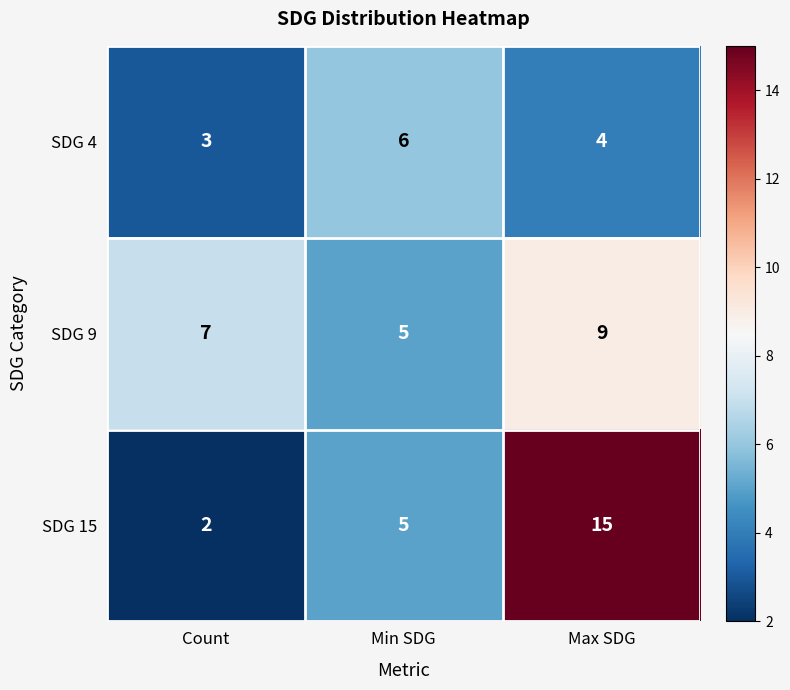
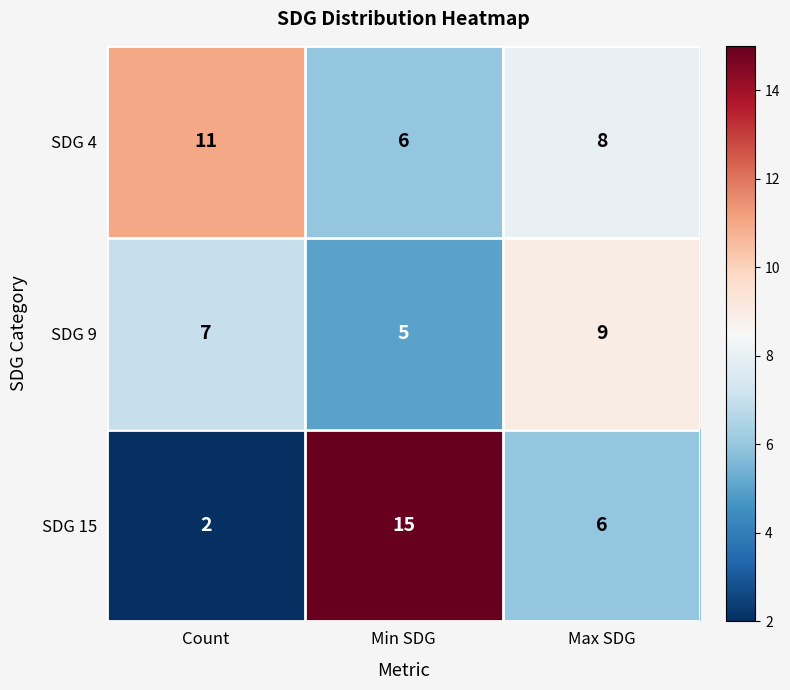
  {
    "SDG 4": {
-     "Count": 3,
+     "Count": 11,
      "Min SDG": 6,
-     "Max SDG": 4
+     "Max SDG": 8
    },
    "SDG 9": {
      "Count": 7,
      "Min SDG": 5,
      "Max SDG": 9
    },
    "SDG 15": {
      "Count": 2,
-     "Min SDG": 5,
-     "Max SDG": 15
+     "Min SDG": 15,
+     "Max SDG": 6
    }
  }
